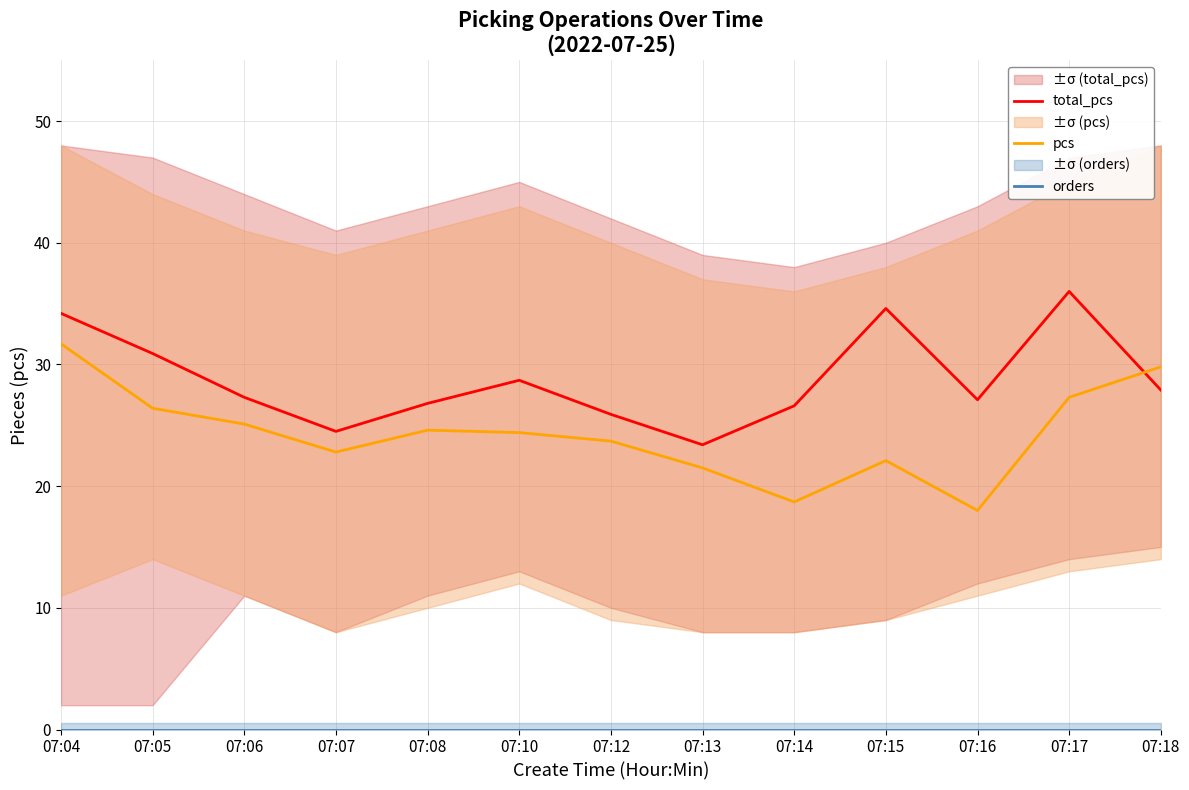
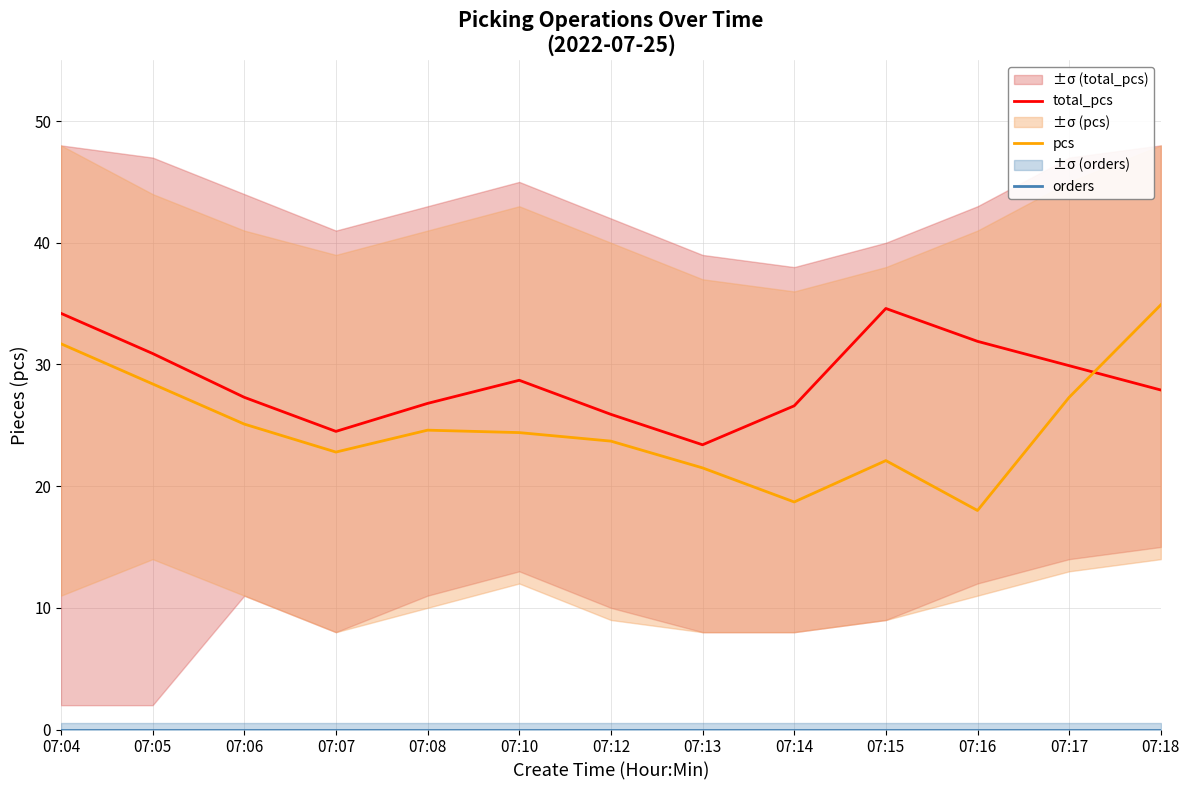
  {
    "total_pcs": {
      "07:04": 34.2,
      "07:05": 30.9,
      "07:06": 27.3,
      "07:07": 24.5,
      "07:08": 26.8,
      "07:10": 28.7,
      "07:12": 25.9,
      "07:13": 23.4,
      "07:14": 26.6,
      "07:15": 34.6,
-     "07:16": 27.1,
-     "07:17": 36.0,
+     "07:16": 31.9,
+     "07:17": 29.9,
      "07:18": 27.9
    },
    "pcs": {
      "07:04": 31.7,
-     "07:05": 26.4,
+     "07:05": 28.4,
      "07:06": 25.1,
      "07:07": 22.8,
      "07:08": 24.6,
      "07:10": 24.4,
      "07:12": 23.7,
      "07:13": 21.5,
      "07:14": 18.7,
      "07:15": 22.1,
      "07:16": 18.0,
      "07:17": 27.3,
-     "07:18": 29.8
+     "07:18": 34.9
    }
  }
